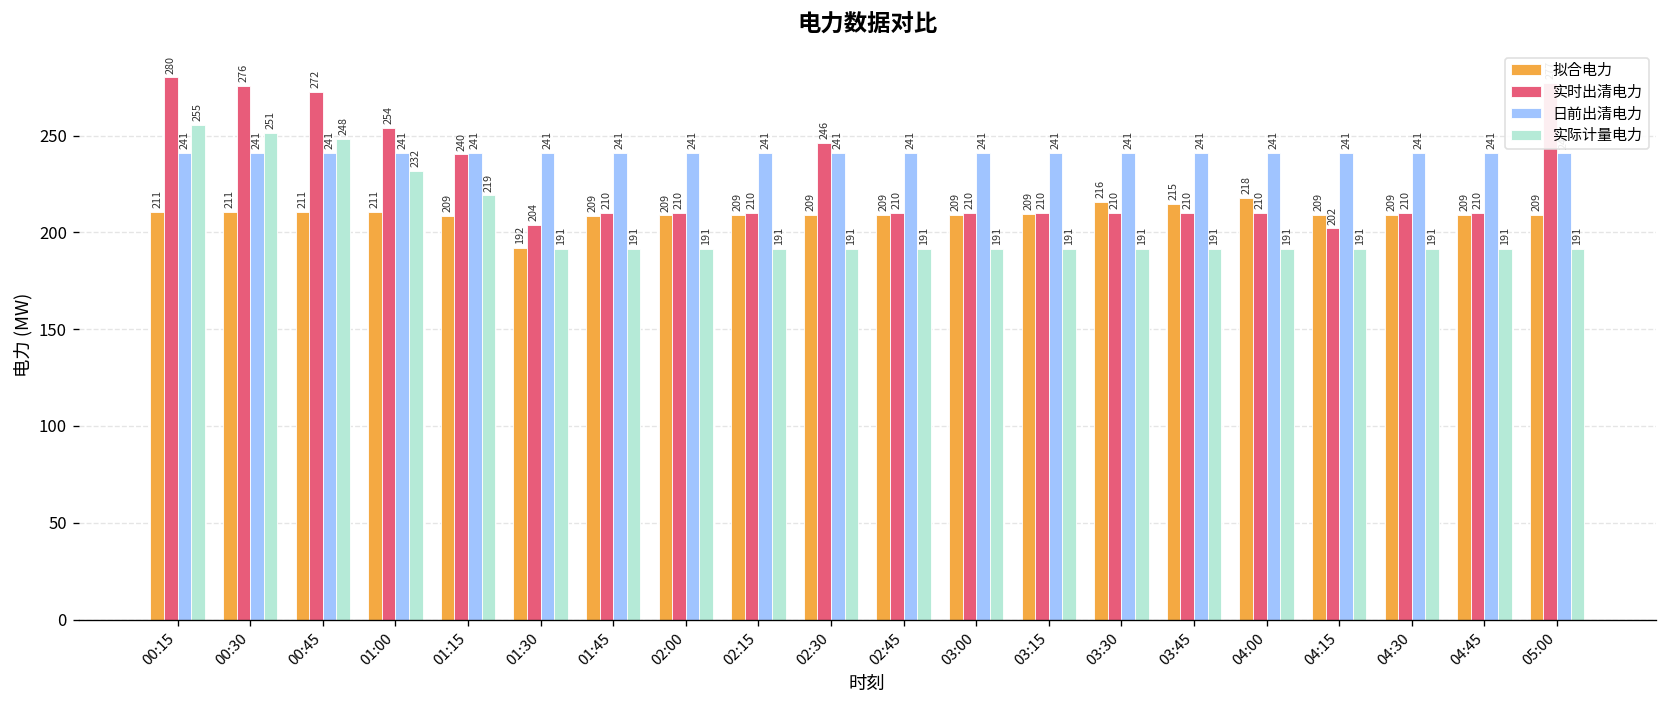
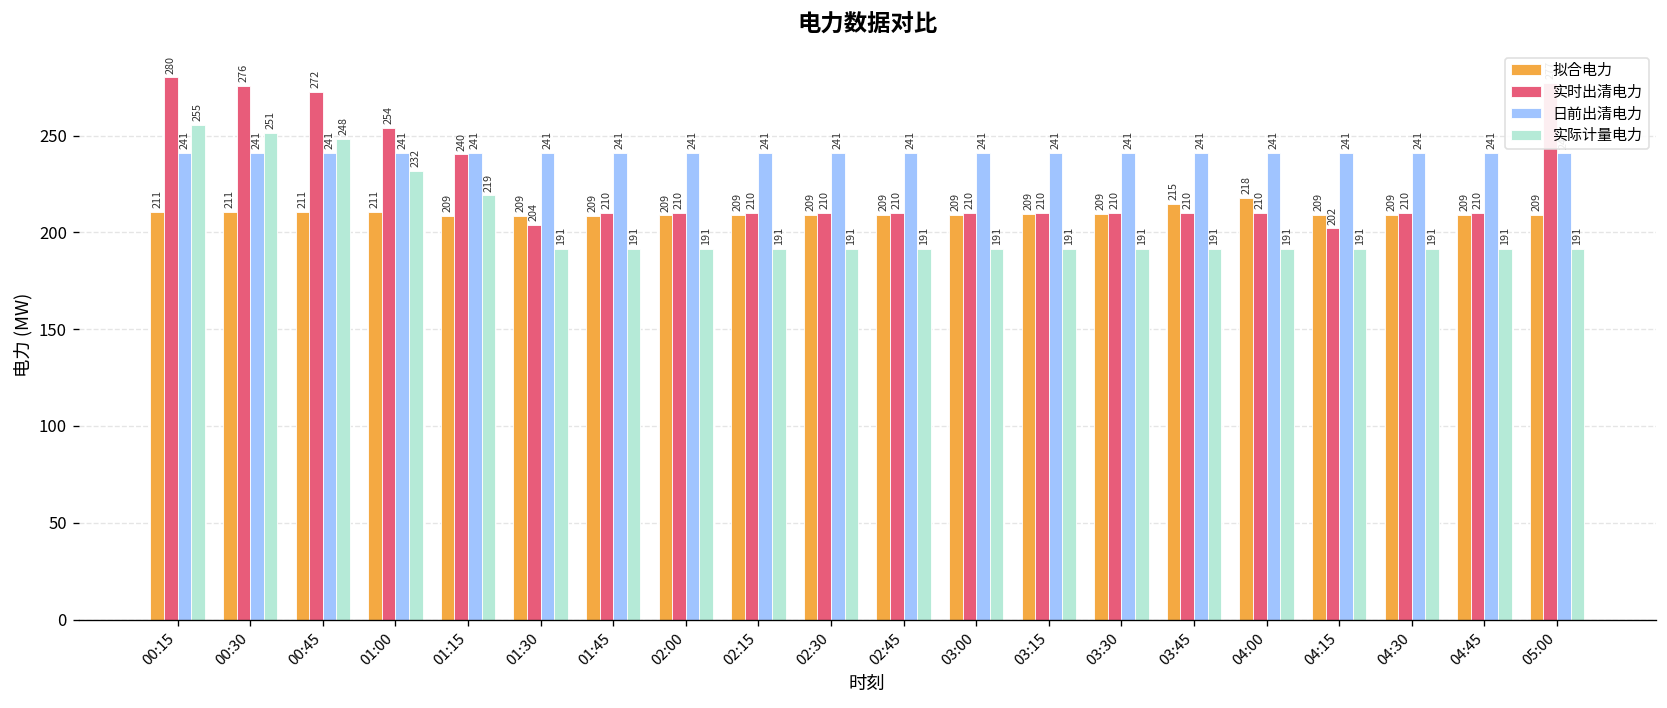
  {
    "拟合电力": {
      "00:15": 211,
      "00:30": 211,
      "00:45": 211,
      "01:00": 211,
      "01:15": 209,
-     "01:30": 192,
+     "01:30": 209,
      "01:45": 209,
      "02:00": 209,
      "02:15": 209,
      "02:30": 209,
      "02:45": 209,
      "03:00": 209,
      "03:15": 209,
-     "03:30": 216,
+     "03:30": 209,
      "03:45": 215,
      "04:00": 218,
      "04:15": 209,
      "04:30": 209,
      "04:45": 209,
      "05:00": 209
    },
    "实时出清电力": {
      "00:15": 280,
      "00:30": 276,
      "00:45": 272,
      "01:00": 254,
      "01:15": 240,
      "01:30": 204,
      "01:45": 210,
      "02:00": 210,
      "02:15": 210,
-     "02:30": 246,
+     "02:30": 210,
      "02:45": 210,
      "03:00": 210,
      "03:15": 210,
      "03:30": 210,
      "03:45": 210,
      "04:00": 210,
      "04:15": 202,
      "04:30": 210,
      "04:45": 210
    }
  }
